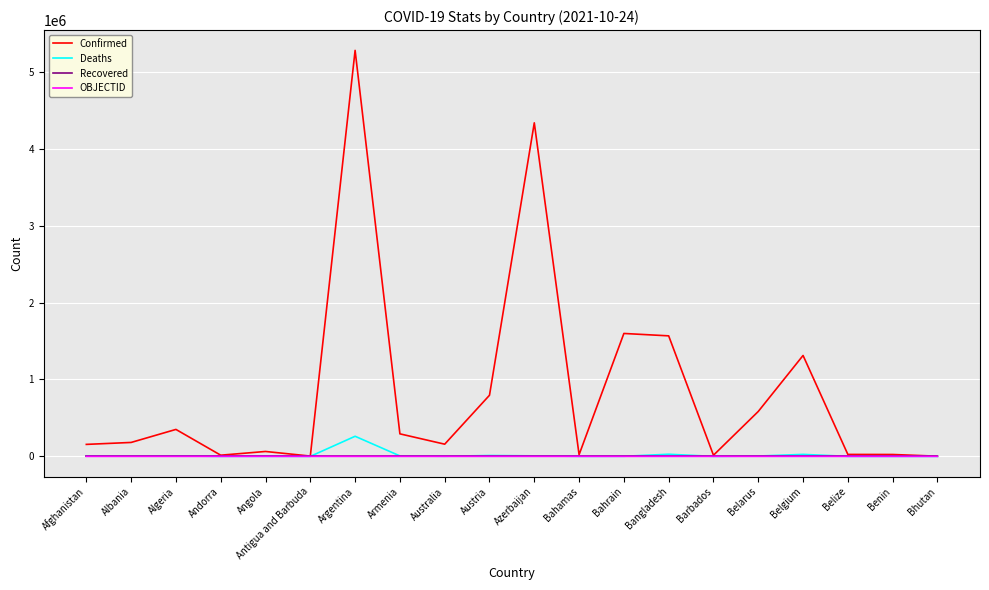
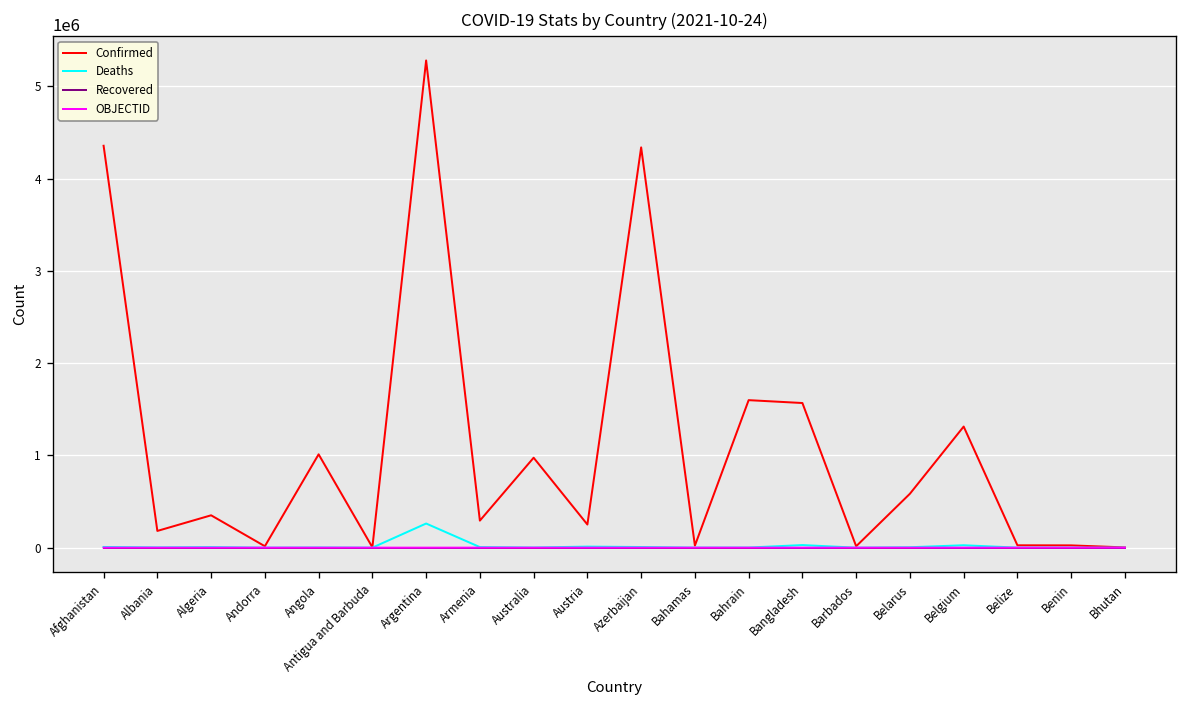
  {
    "Confirmed": {
-     "Afghanistan": 200000,
+     "Afghanistan": 4400000,
      "Albania": 200000,
      "Algeria": 400000,
-     "Angola": 100000,
+     "Angola": 1000000,
      "Argentina": 5300000,
      "Armenia": 300000,
-     "Australia": 200000,
-     "Austria": 800000,
+     "Australia": 1000000,
+     "Austria": 300000,
      "Azerbaijan": 4300000,
      "Bahrain": 1600000,
      "Bangladesh": 1600000,
      "Belarus": 600000,
      "Belgium": 1300000
    },
    "Deaths": {
      "Argentina": 300000
    },
    "OBJECTID": {
      "Argentina": 0
    }
  }
